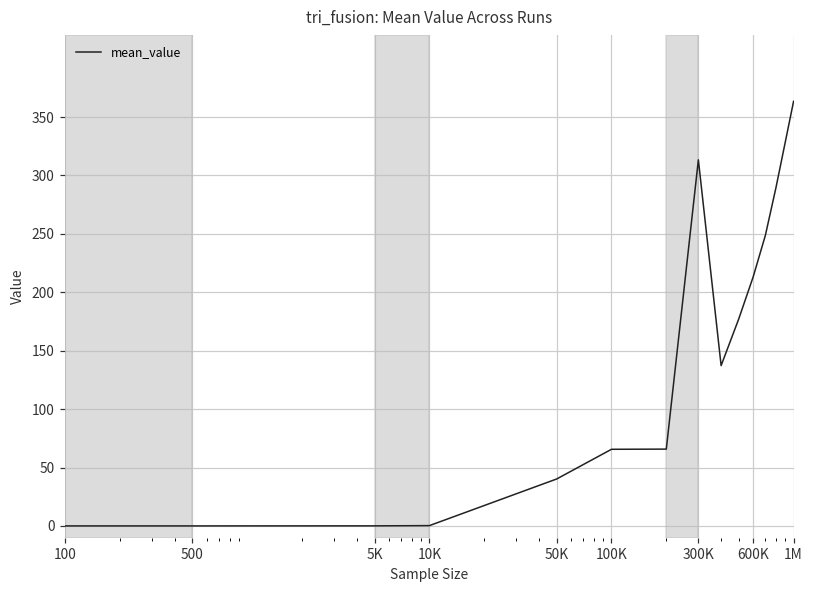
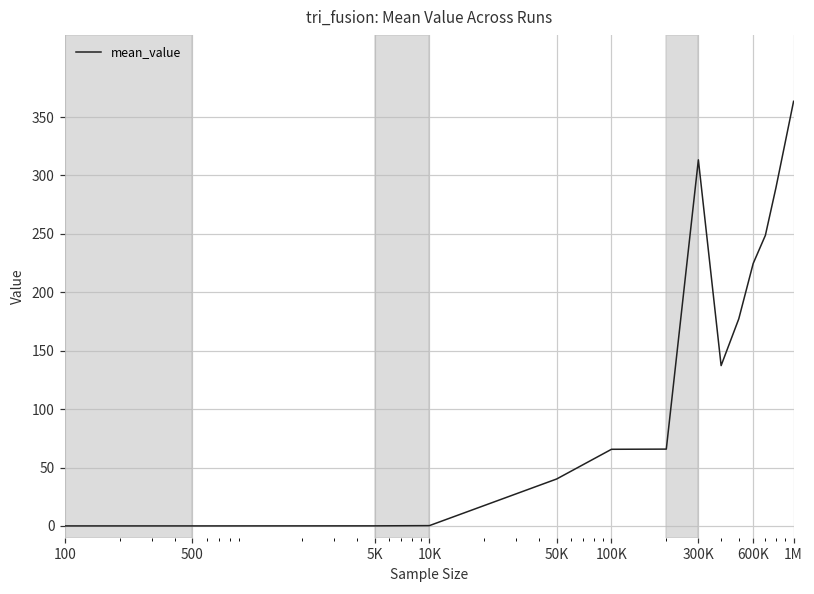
  {
    "100": 0,
    "500": 0,
    "5K": 0,
    "10K": 0,
    "50K": 40,
    "100K": 66,
    "300K": 313,
-   "600K": 213,
+   "600K": 225,
    "1M": 364
  }
